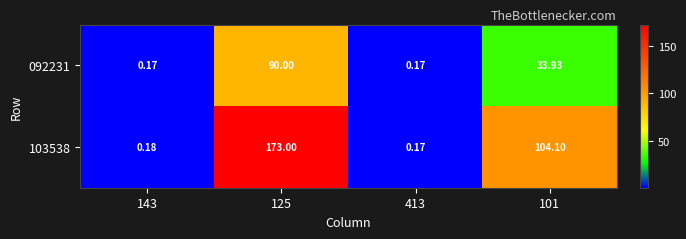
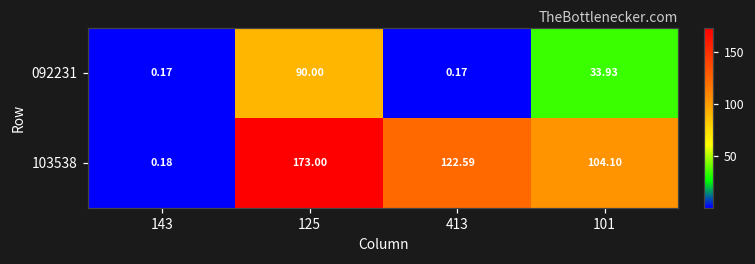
  {
    "092231": {
      "143": 0.17,
      "125": 90.00,
      "413": 0.17,
      "101": 33.93
    },
    "103538": {
      "143": 0.18,
      "125": 173.00,
-     "413": 0.17,
+     "413": 122.59,
      "101": 104.10
    }
  }
